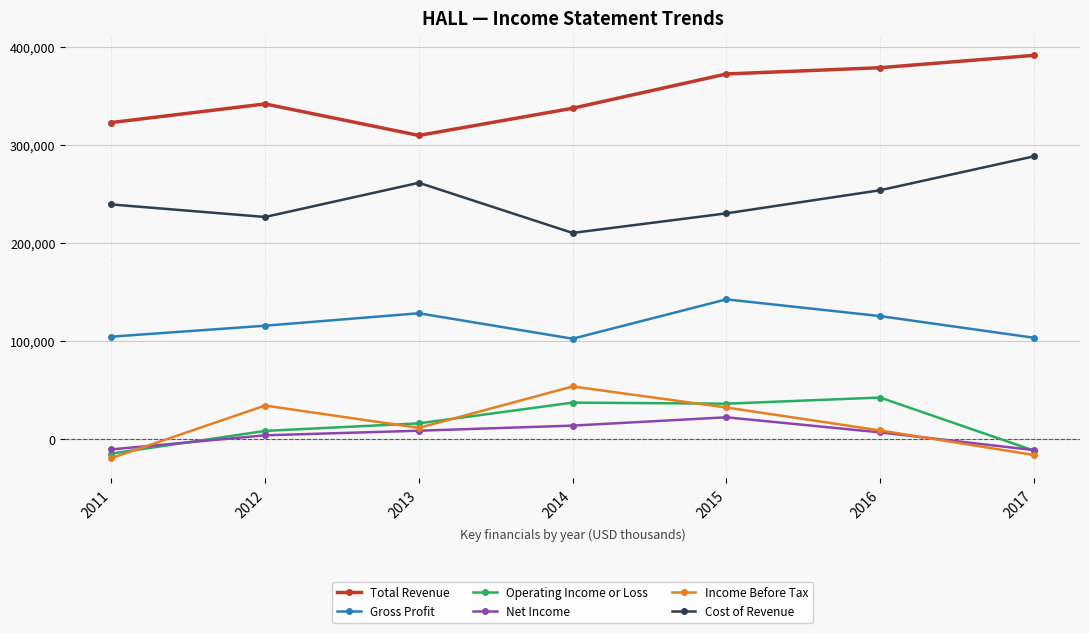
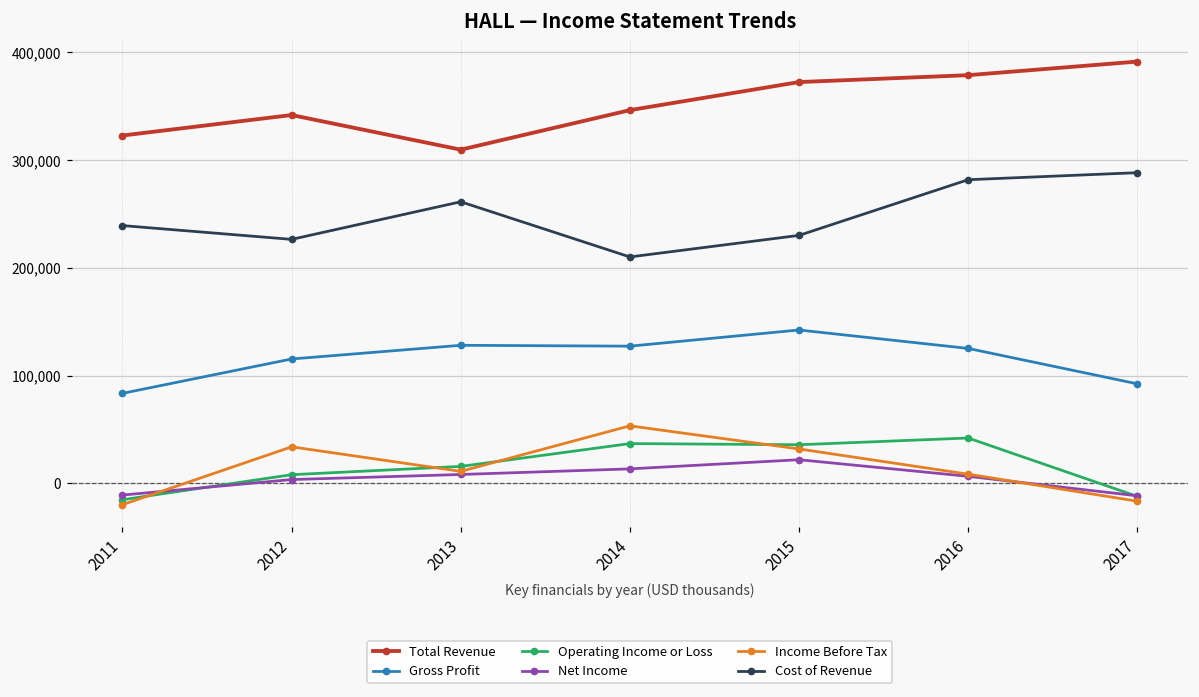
  {
    "Total Revenue": {
      "2011": "320,000",
      "2012": "340,000",
      "2013": "310,000",
-     "2014": "340,000",
+     "2014": "350,000",
      "2015": "370,000",
      "2016": "380,000",
      "2017": "390,000"
    },
    "Gross Profit": {
-     "2011": "100,000",
+     "2011": "80,000",
      "2012": "120,000",
      "2013": "130,000",
-     "2014": "100,000",
+     "2014": "130,000",
      "2015": "140,000",
      "2016": "130,000",
-     "2017": "100,000"
+     "2017": "90,000"
    },
    "Operating Income or Loss": {
      "2011": "-20,000",
      "2012": "10,000",
      "2013": "20,000",
      "2014": "40,000",
      "2015": "40,000",
      "2016": "40,000"
    },
    "Net Income": {
      "2011": "-10,000",
      "2012": "0",
      "2013": "10,000",
      "2014": "10,000",
      "2015": "20,000"
    },
    "Income Before Tax": {
      "2011": "-20,000",
      "2012": "30,000",
      "2013": "10,000",
      "2014": "50,000",
      "2015": "30,000",
      "2017": "-20,000"
    },
    "Cost of Revenue": {
      "2011": "240,000",
      "2012": "230,000",
      "2013": "260,000",
      "2014": "210,000",
      "2015": "230,000",
-     "2016": "250,000",
+     "2016": "280,000",
      "2017": "290,000"
    }
  }
